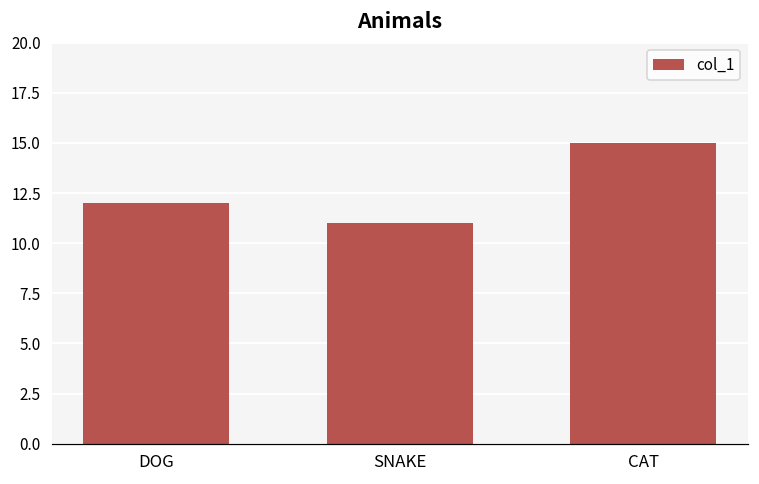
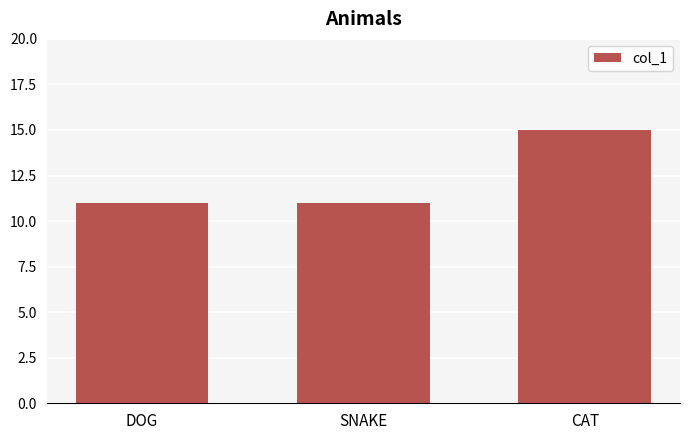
  {
-   "DOG": 12,
+   "DOG": 11,
    "SNAKE": 11,
    "CAT": 15
  }
